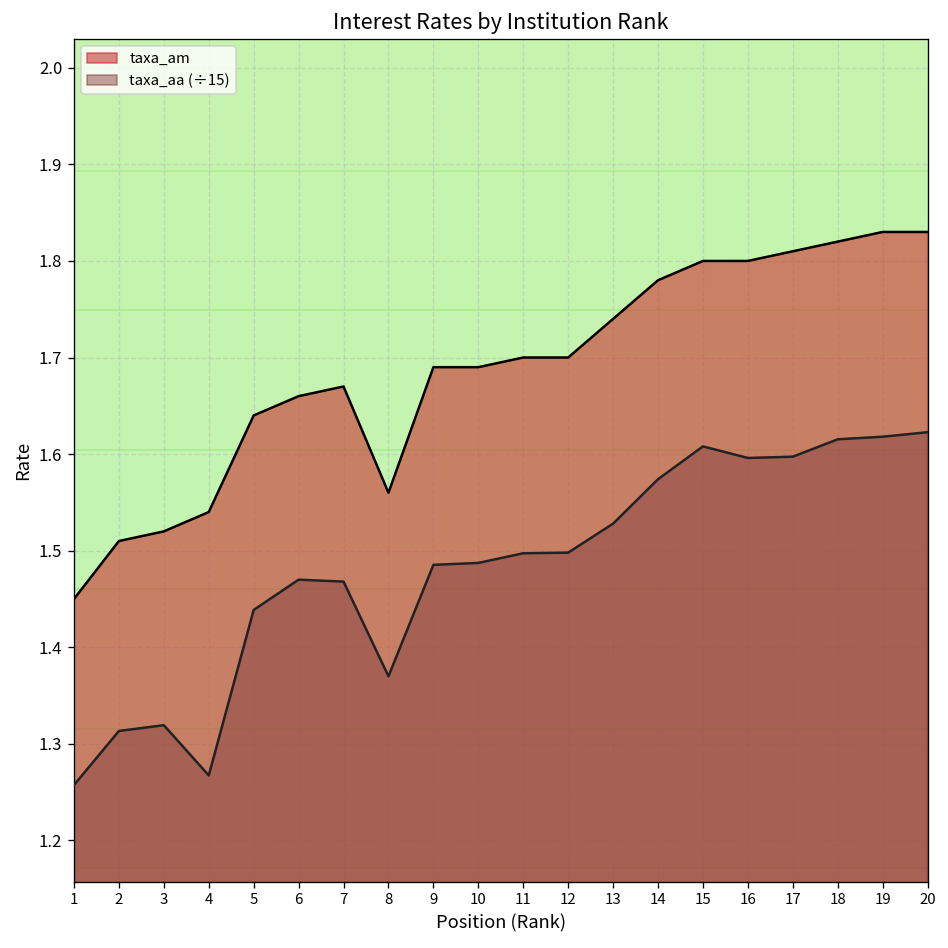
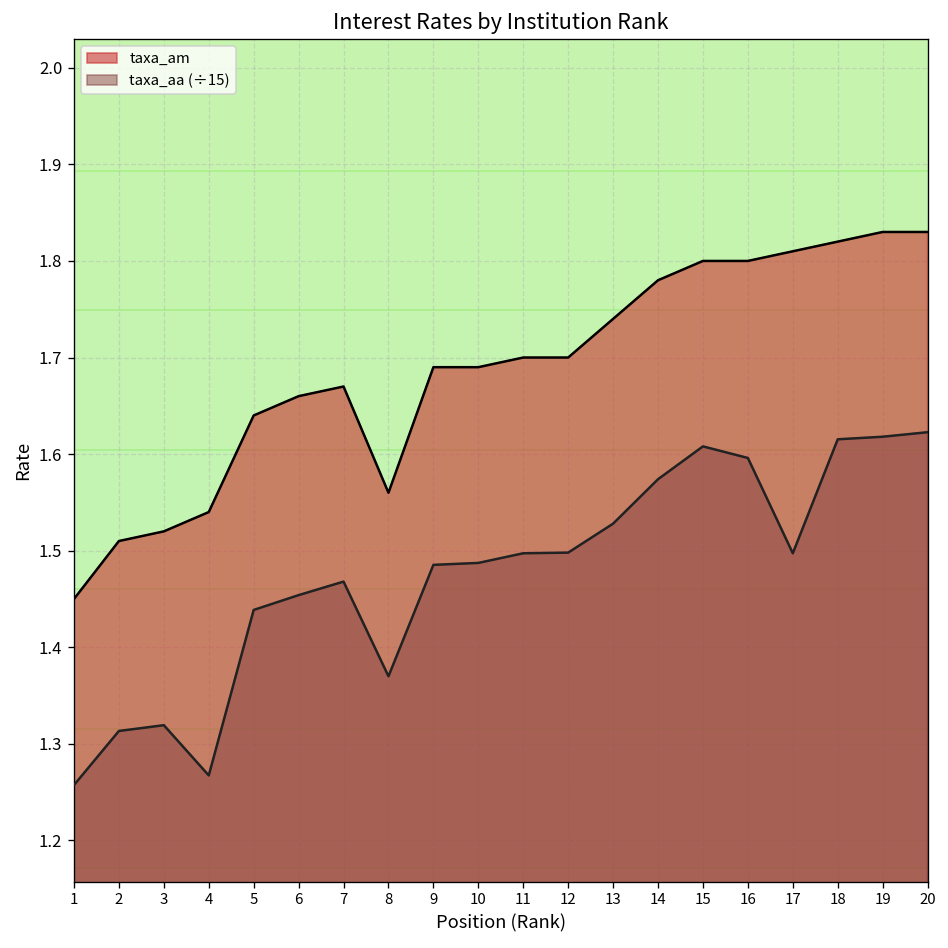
  {
    "taxa_am": {
      "1": 1.45,
      "2": 1.51,
      "3": 1.52,
      "4": 1.54,
      "5": 1.64,
      "6": 1.66,
      "7": 1.67,
      "8": 1.56,
      "9": 1.69,
      "10": 1.69,
      "11": 1.70,
      "12": 1.70,
      "13": 1.74,
      "14": 1.78,
      "15": 1.80,
      "16": 1.80,
      "17": 1.81,
      "18": 1.82,
      "19": 1.83,
      "20": 1.83
    },
    "taxa_aa (÷15)": {
      "1": 1.26,
      "2": 1.31,
      "3": 1.32,
      "4": 1.27,
      "5": 1.44,
-     "6": 1.47,
+     "6": 1.45,
      "7": 1.47,
      "8": 1.37,
      "9": 1.49,
      "10": 1.49,
      "11": 1.50,
      "12": 1.50,
      "13": 1.53,
      "14": 1.57,
      "15": 1.61,
      "16": 1.60,
-     "17": 1.60,
+     "17": 1.50,
      "18": 1.62,
      "19": 1.62,
      "20": 1.62
    }
  }
